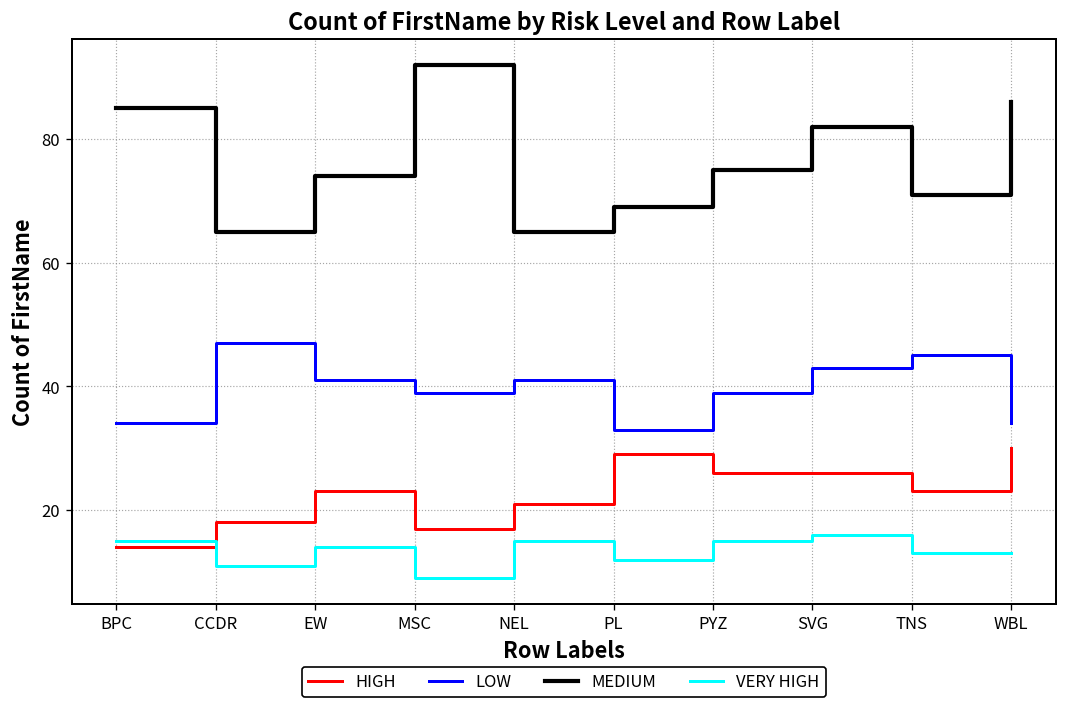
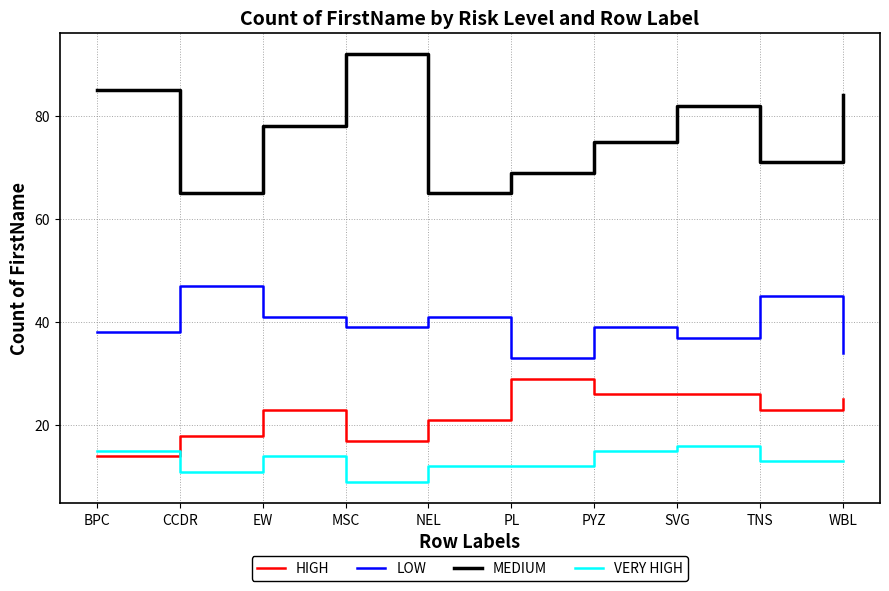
  {
    "HIGH": {
      "BPC": 14,
      "CCDR": 18,
      "EW": 23,
      "MSC": 17,
      "NEL": 21,
      "PL": 29,
      "PYZ": 26,
      "SVG": 26,
      "TNS": 23,
-     "WBL": 30
+     "WBL": 25
    },
    "LOW": {
-     "BPC": 34,
+     "BPC": 38,
      "CCDR": 47,
      "EW": 41,
      "MSC": 39,
      "NEL": 41,
      "PL": 33,
      "PYZ": 39,
-     "SVG": 43,
+     "SVG": 37,
      "TNS": 45,
      "WBL": 34
    },
    "MEDIUM": {
      "BPC": 85,
      "CCDR": 65,
-     "EW": 74,
+     "EW": 78,
      "MSC": 92,
      "NEL": 65,
      "PL": 69,
      "PYZ": 75,
      "SVG": 82,
      "TNS": 71,
-     "WBL": 86
+     "WBL": 84
    },
    "VERY HIGH": {
      "BPC": 15,
      "CCDR": 11,
      "EW": 14,
      "MSC": 9,
-     "NEL": 15,
+     "NEL": 12,
      "PL": 12,
      "PYZ": 15,
      "SVG": 16,
      "TNS": 13,
      "WBL": 13
    }
  }
